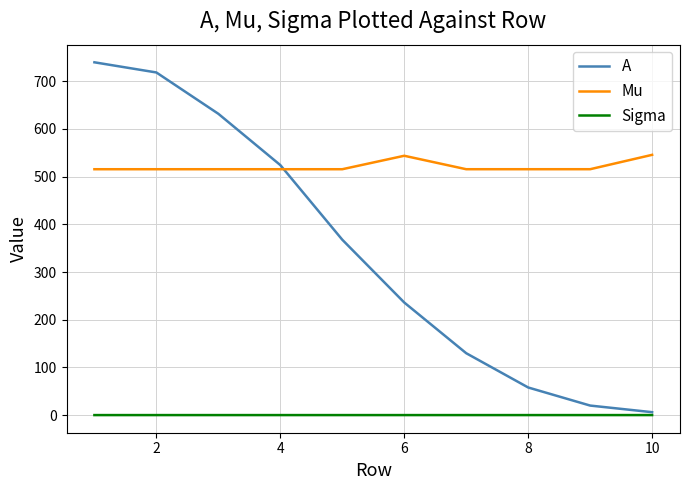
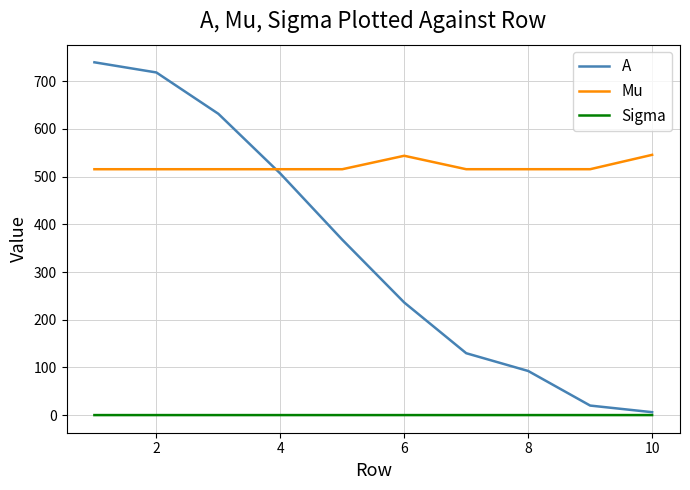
  {
    "A": {
      "2": 720,
-     "4": 520,
+     "4": 510,
      "6": 240,
-     "8": 60,
+     "8": 90,
      "10": 10
    },
    "Mu": {
      "2": 520,
      "4": 520,
      "6": 540,
      "8": 520,
      "10": 550
    },
    "Sigma": {
      "2": 0,
      "4": 0,
      "6": 0,
      "8": 0,
      "10": 0
    }
  }
